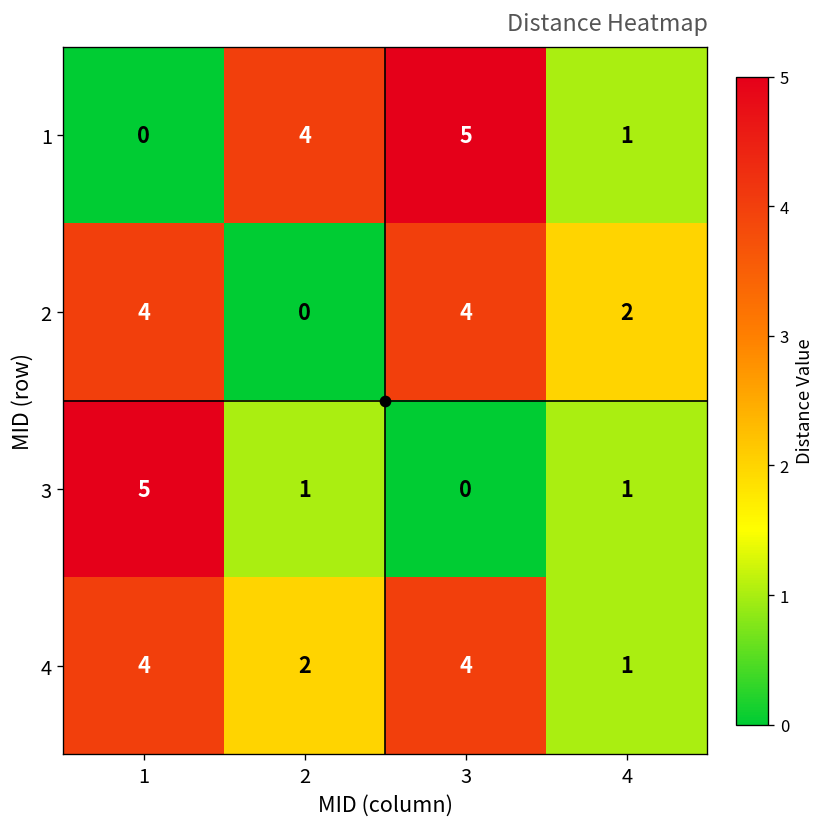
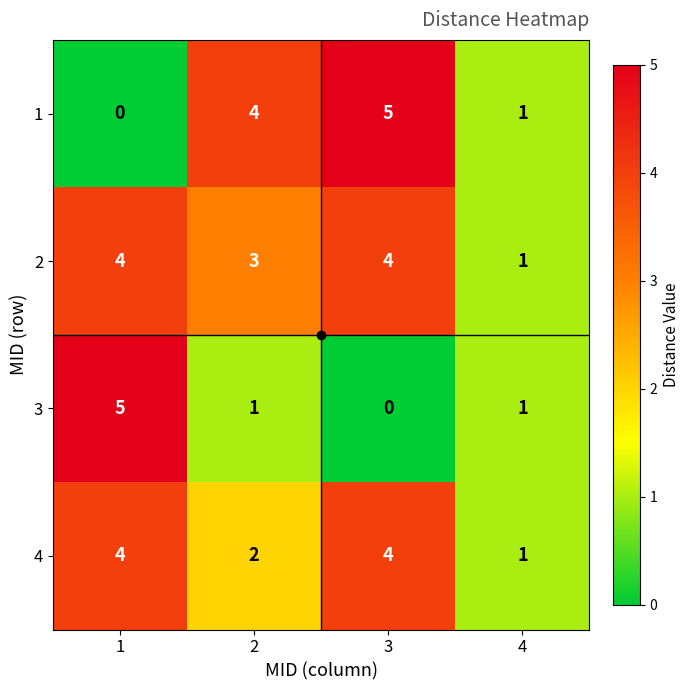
  {
    "1": {
      "1": 0,
      "2": 4,
      "3": 5,
      "4": 1
    },
    "2": {
      "1": 4,
-     "2": 0,
+     "2": 3,
      "3": 4,
-     "4": 2
+     "4": 1
    },
    "3": {
      "1": 5,
      "2": 1,
      "3": 0,
      "4": 1
    },
    "4": {
      "1": 4,
      "2": 2,
      "3": 4,
      "4": 1
    }
  }
